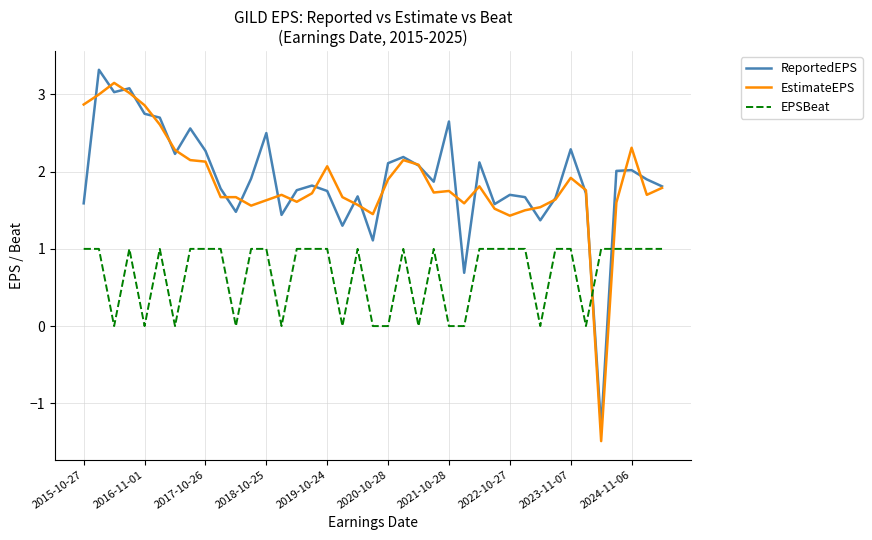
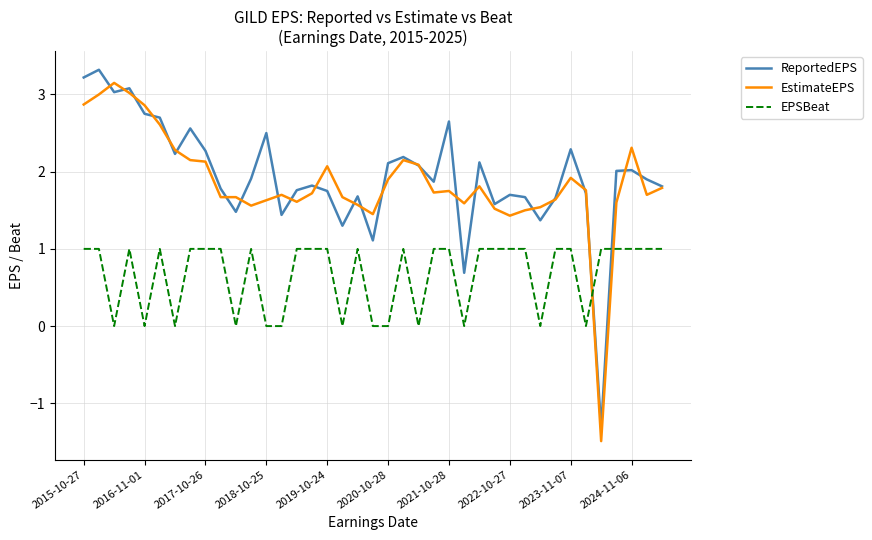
  {
    "ReportedEPS": {
-     "2015-10-27": 1.6,
+     "2015-10-27": 3.2,
      "2016-11-01": 2.8,
      "2017-10-26": 2.3,
      "2018-10-25": 2.5,
      "2019-10-24": 1.8,
      "2020-10-28": 2.1,
      "2021-10-28": 2.7,
      "2022-10-27": 1.7,
      "2023-11-07": 2.3,
      "2024-11-06": 2.0
    },
    "EstimateEPS": {
      "2015-10-27": 2.9,
      "2016-11-01": 2.9,
      "2017-10-26": 2.1,
      "2018-10-25": 1.6,
      "2019-10-24": 2.1,
      "2020-10-28": 1.9,
      "2021-10-28": 1.8,
      "2022-10-27": 1.4,
      "2023-11-07": 1.9,
      "2024-11-06": 2.3
    },
    "EPSBeat": {
      "2015-10-27": 1,
      "2016-11-01": 0,
      "2017-10-26": 1,
-     "2018-10-25": 1,
+     "2018-10-25": 0,
      "2019-10-24": 1,
      "2020-10-28": 0,
-     "2021-10-28": 0,
+     "2021-10-28": 1,
      "2022-10-27": 1,
      "2023-11-07": 1,
      "2024-11-06": 1
    }
  }
